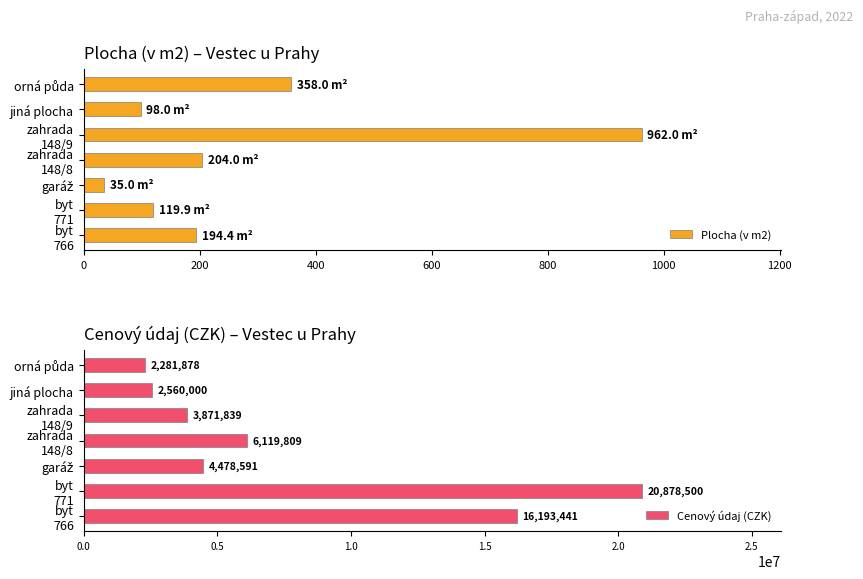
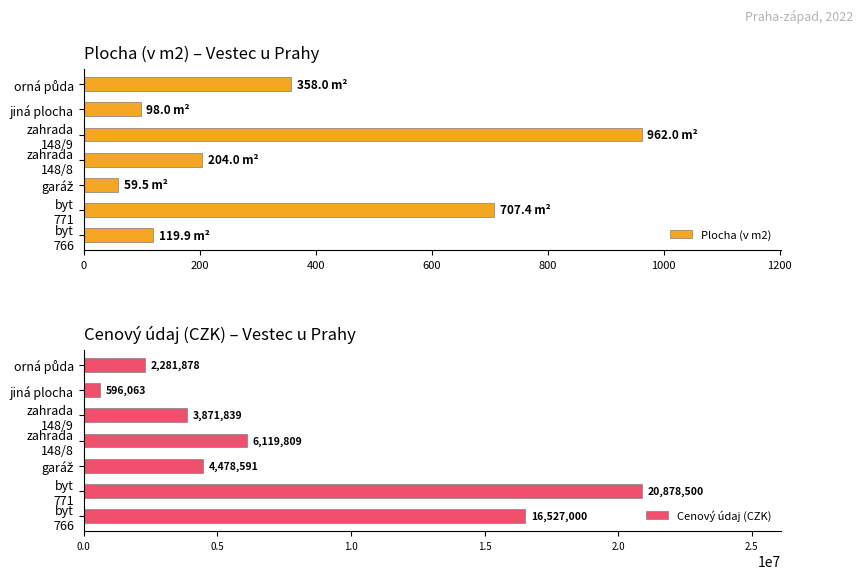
  {
    "Plocha (v m2) – Vestec u Prahy": {
      "orná půda": "358.0",
      "jiná plocha": "98.0",
      "zahrada 148/9": "962.0",
      "zahrada 148/8": "204.0",
-     "garáž": "35.0",
-     "byt 771": "119.9",
-     "byt 766": "194.4"
+     "garáž": "59.5",
+     "byt 771": "707.4",
+     "byt 766": "119.9"
    },
    "Cenový údaj (CZK) – Vestec u Prahy": {
      "orná půda": "2,281,878",
-     "jiná plocha": "2,560,000",
+     "jiná plocha": "596,063",
      "zahrada 148/9": "3,871,839",
      "zahrada 148/8": "6,119,809",
      "garáž": "4,478,591",
      "byt 771": "20,878,500",
-     "byt 766": "16,193,441"
+     "byt 766": "16,527,000"
    }
  }
